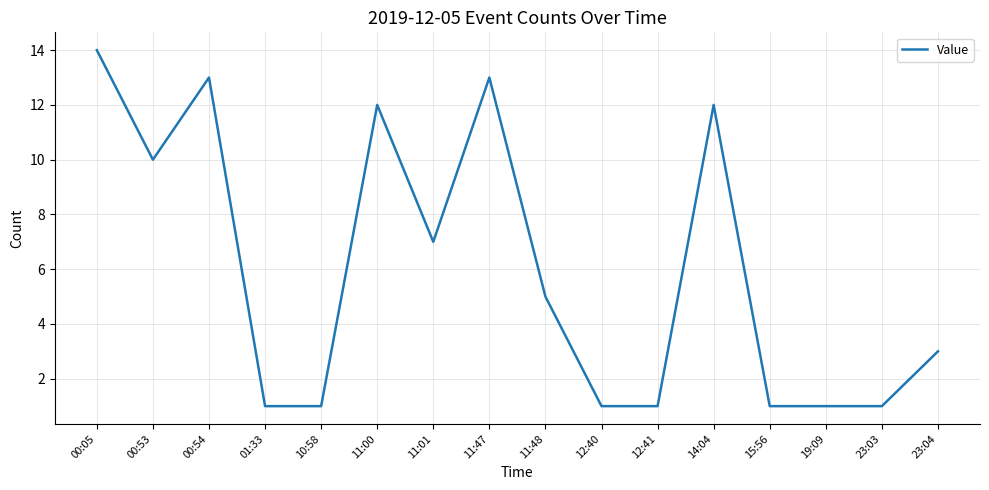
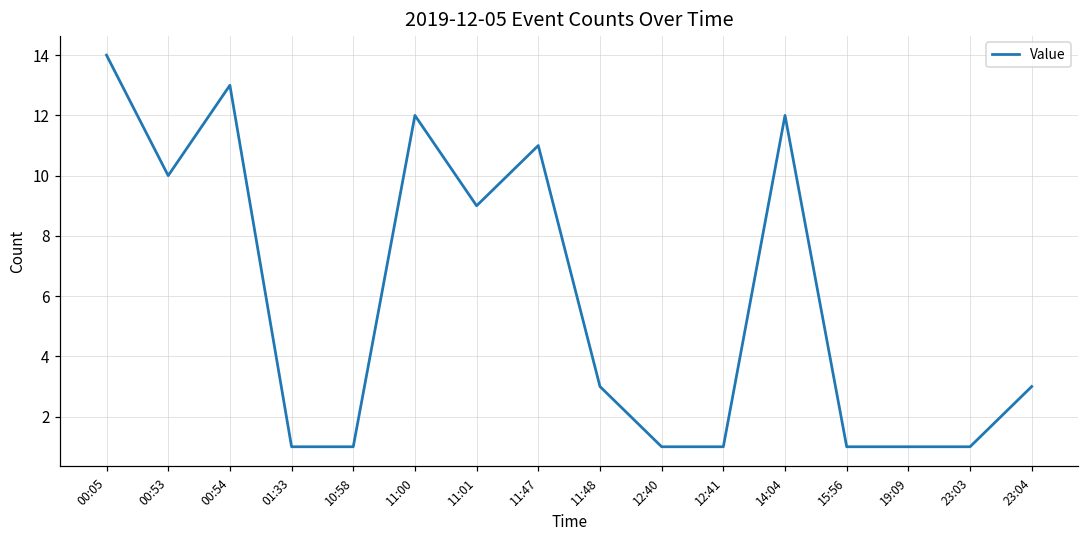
  {
    "00:05": 14,
    "00:53": 10,
    "00:54": 13,
    "01:33": 1,
    "10:58": 1,
    "11:00": 12,
-   "11:01": 7,
-   "11:47": 13,
-   "11:48": 5,
+   "11:01": 9,
+   "11:47": 11,
+   "11:48": 3,
    "12:40": 1,
    "12:41": 1,
    "14:04": 12,
    "15:56": 1,
    "19:09": 1,
    "23:03": 1,
    "23:04": 3
  }
